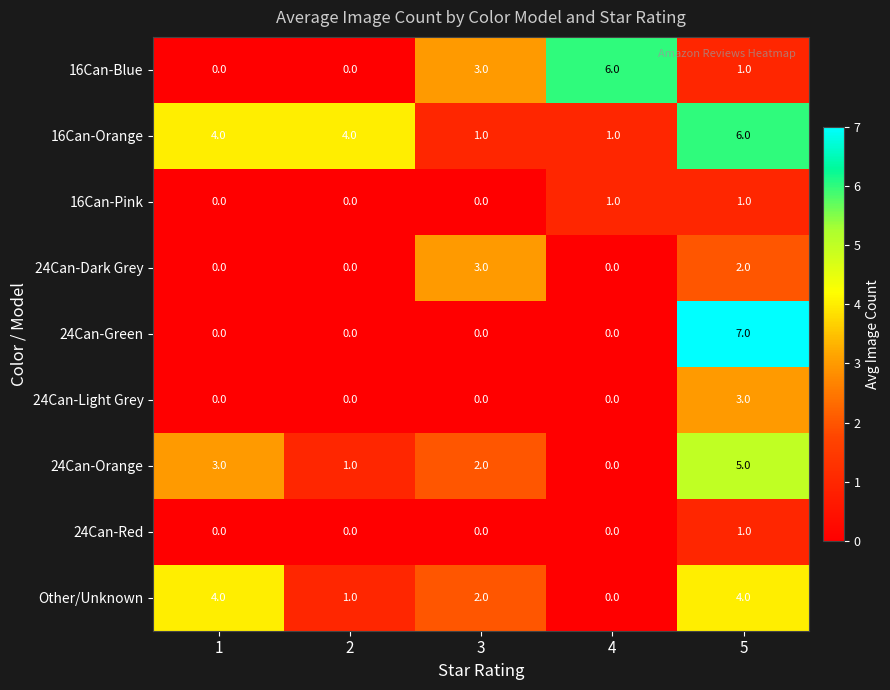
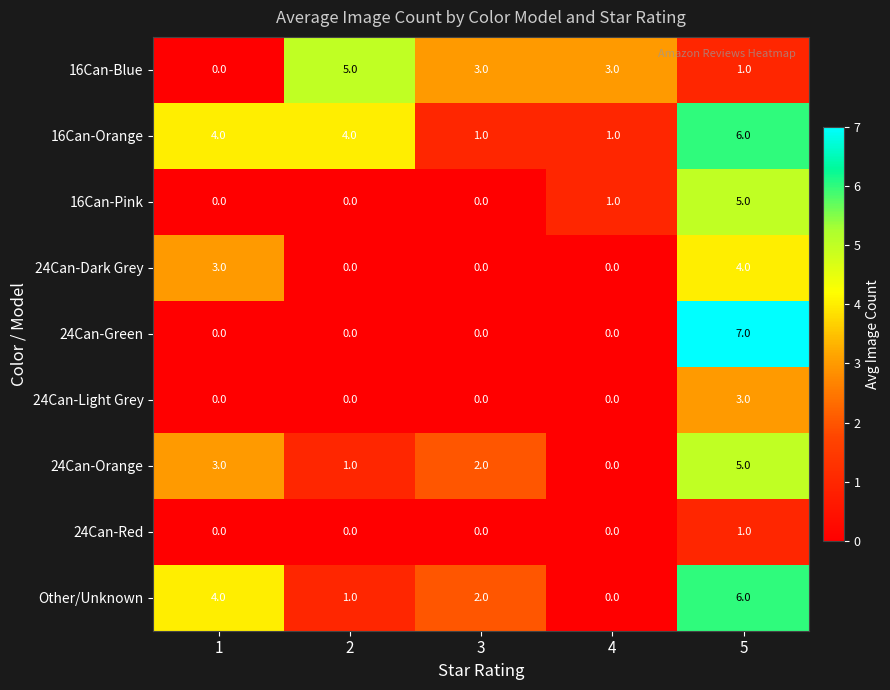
  {
    "16Can-Blue": {
      "1": 0.0,
-     "2": 0.0,
+     "2": 5.0,
      "3": 3.0,
-     "4": 6.0
+     "4": 3.0
    },
    "16Can-Orange": {
      "1": 4.0,
      "2": 4.0,
      "3": 1.0,
      "4": 1.0,
      "5": 6.0
    },
    "16Can-Pink": {
      "1": 0.0,
      "2": 0.0,
      "3": 0.0,
      "4": 1.0,
-     "5": 1.0
+     "5": 5.0
    },
    "24Can-Dark Grey": {
-     "1": 0.0,
+     "1": 3.0,
      "2": 0.0,
-     "3": 3.0,
+     "3": 0.0,
      "4": 0.0,
-     "5": 2.0
+     "5": 4.0
    },
    "24Can-Green": {
      "1": 0.0,
      "2": 0.0,
      "3": 0.0,
      "4": 0.0,
      "5": 7.0
    },
    "24Can-Light Grey": {
      "1": 0.0,
      "2": 0.0,
      "3": 0.0,
      "4": 0.0,
      "5": 3.0
    },
    "24Can-Orange": {
      "1": 3.0,
      "2": 1.0,
      "3": 2.0,
      "4": 0.0,
      "5": 5.0
    },
    "24Can-Red": {
      "1": 0.0,
      "2": 0.0,
      "3": 0.0,
      "4": 0.0,
      "5": 1.0
    },
    "Other/Unknown": {
      "1": 4.0,
      "2": 1.0,
      "3": 2.0,
      "4": 0.0,
-     "5": 4.0
+     "5": 6.0
    }
  }
